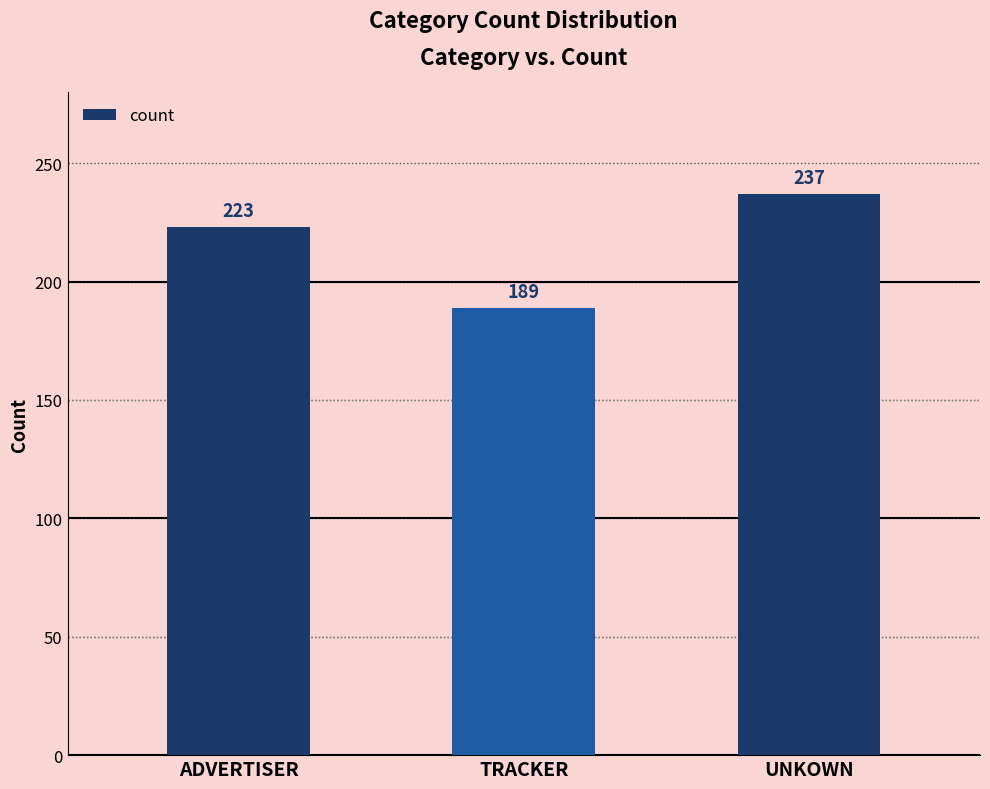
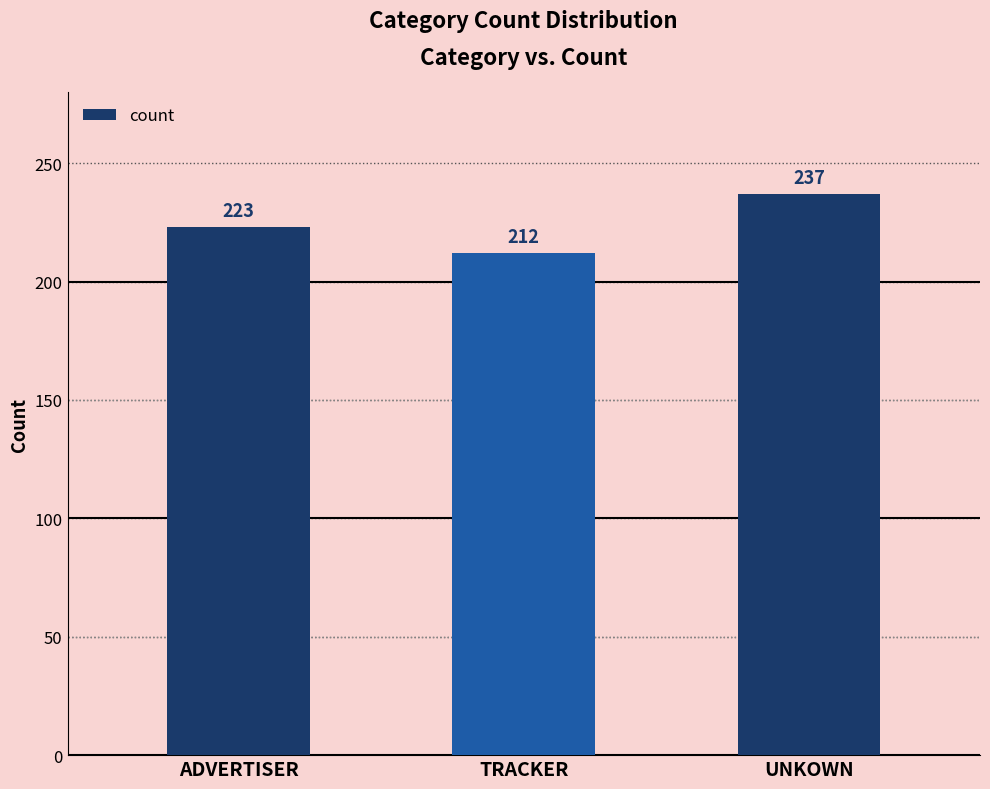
  {
    "ADVERTISER": 223,
-   "TRACKER": 189,
+   "TRACKER": 212,
    "UNKOWN": 237
  }
